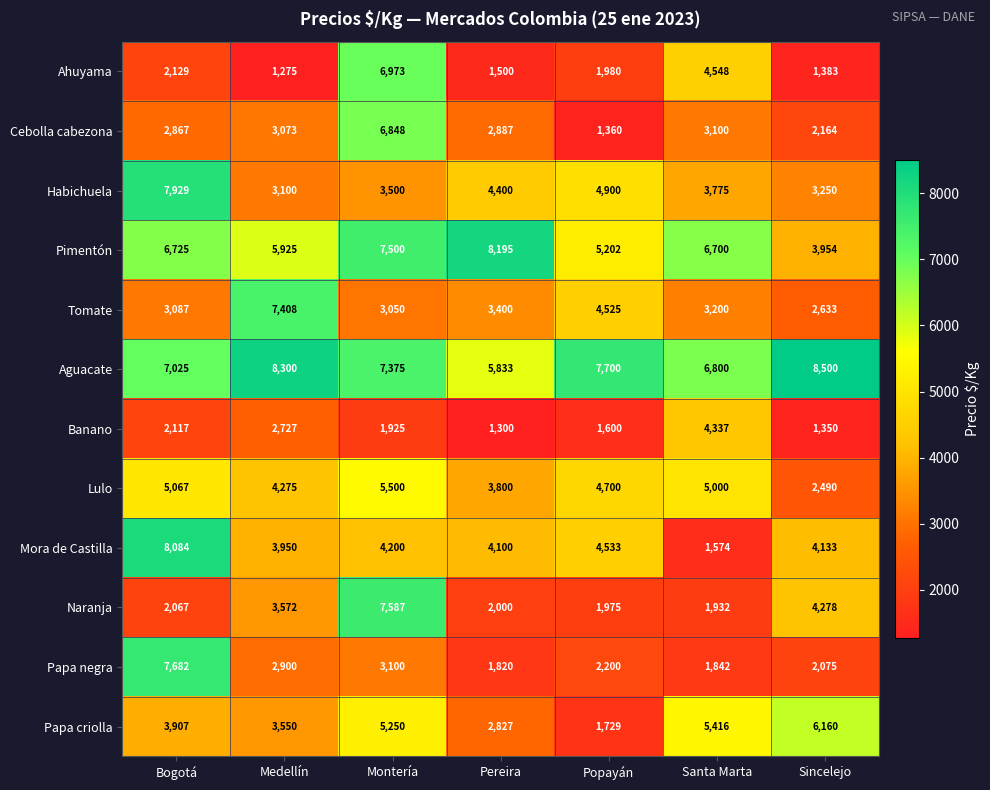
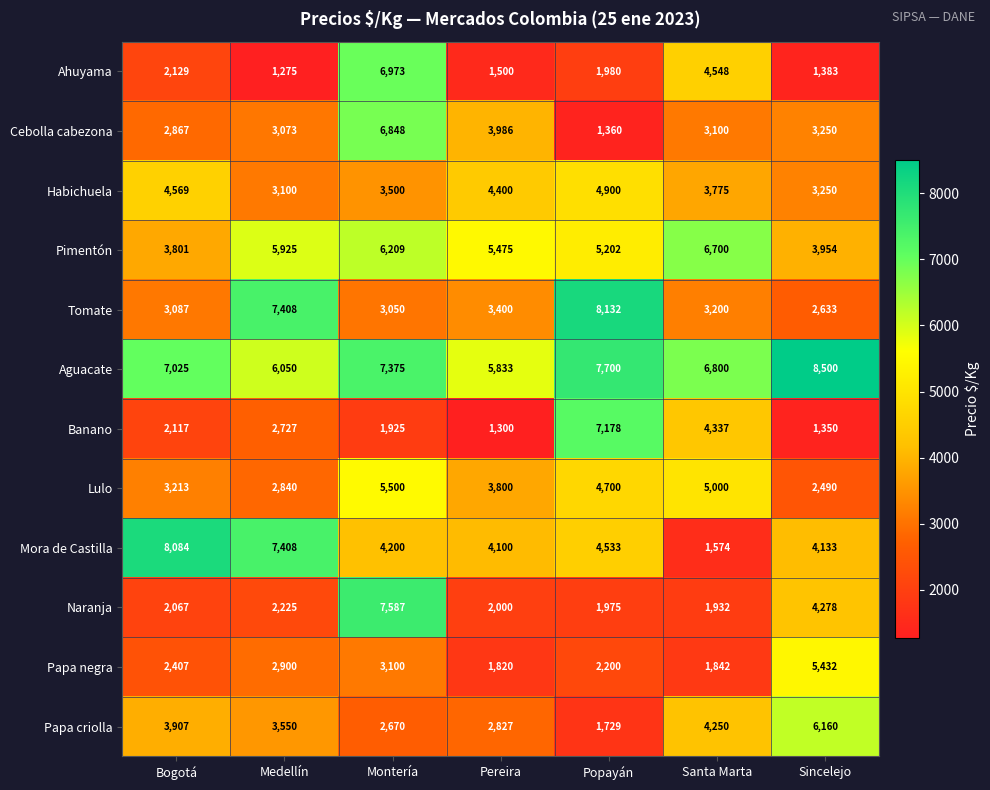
  {
    "Ahuyama": {
      "Bogotá": "2,129",
      "Medellín": "1,275",
      "Montería": "6,973",
      "Pereira": "1,500",
      "Popayán": "1,980",
      "Santa Marta": "4,548",
      "Sincelejo": "1,383"
    },
    "Cebolla cabezona": {
      "Bogotá": "2,867",
      "Medellín": "3,073",
      "Montería": "6,848",
-     "Pereira": "2,887",
+     "Pereira": "3,986",
      "Popayán": "1,360",
      "Santa Marta": "3,100",
-     "Sincelejo": "2,164"
+     "Sincelejo": "3,250"
    },
    "Habichuela": {
-     "Bogotá": "7,929",
+     "Bogotá": "4,569",
      "Medellín": "3,100",
      "Montería": "3,500",
      "Pereira": "4,400",
      "Popayán": "4,900",
      "Santa Marta": "3,775",
      "Sincelejo": "3,250"
    },
    "Pimentón": {
-     "Bogotá": "6,725",
+     "Bogotá": "3,801",
      "Medellín": "5,925",
-     "Montería": "7,500",
-     "Pereira": "8,195",
+     "Montería": "6,209",
+     "Pereira": "5,475",
      "Popayán": "5,202",
      "Santa Marta": "6,700",
      "Sincelejo": "3,954"
    },
    "Tomate": {
      "Bogotá": "3,087",
      "Medellín": "7,408",
      "Montería": "3,050",
      "Pereira": "3,400",
-     "Popayán": "4,525",
+     "Popayán": "8,132",
      "Santa Marta": "3,200",
      "Sincelejo": "2,633"
    },
    "Aguacate": {
      "Bogotá": "7,025",
-     "Medellín": "8,300",
+     "Medellín": "6,050",
      "Montería": "7,375",
      "Pereira": "5,833",
      "Popayán": "7,700",
      "Santa Marta": "6,800",
      "Sincelejo": "8,500"
    },
    "Banano": {
      "Bogotá": "2,117",
      "Medellín": "2,727",
      "Montería": "1,925",
      "Pereira": "1,300",
-     "Popayán": "1,600",
+     "Popayán": "7,178",
      "Santa Marta": "4,337",
      "Sincelejo": "1,350"
    },
    "Lulo": {
-     "Bogotá": "5,067",
-     "Medellín": "4,275",
+     "Bogotá": "3,213",
+     "Medellín": "2,840",
      "Montería": "5,500",
      "Pereira": "3,800",
      "Popayán": "4,700",
      "Santa Marta": "5,000",
      "Sincelejo": "2,490"
    },
    "Mora de Castilla": {
      "Bogotá": "8,084",
-     "Medellín": "3,950",
+     "Medellín": "7,408",
      "Montería": "4,200",
      "Pereira": "4,100",
      "Popayán": "4,533",
      "Santa Marta": "1,574",
      "Sincelejo": "4,133"
    },
    "Naranja": {
      "Bogotá": "2,067",
-     "Medellín": "3,572",
+     "Medellín": "2,225",
      "Montería": "7,587",
      "Pereira": "2,000",
      "Popayán": "1,975",
      "Santa Marta": "1,932",
      "Sincelejo": "4,278"
    },
    "Papa negra": {
-     "Bogotá": "7,682",
+     "Bogotá": "2,407",
      "Medellín": "2,900",
      "Montería": "3,100",
      "Pereira": "1,820",
      "Popayán": "2,200",
      "Santa Marta": "1,842",
-     "Sincelejo": "2,075"
+     "Sincelejo": "5,432"
    },
    "Papa criolla": {
      "Bogotá": "3,907",
      "Medellín": "3,550",
-     "Montería": "5,250",
+     "Montería": "2,670",
      "Pereira": "2,827",
      "Popayán": "1,729",
-     "Santa Marta": "5,416",
+     "Santa Marta": "4,250",
      "Sincelejo": "6,160"
    }
  }
